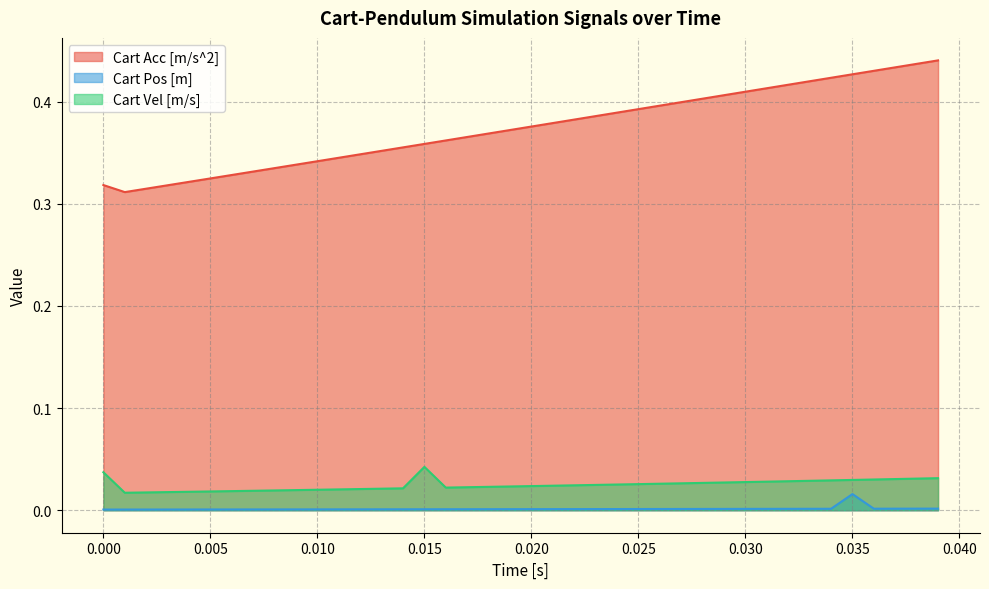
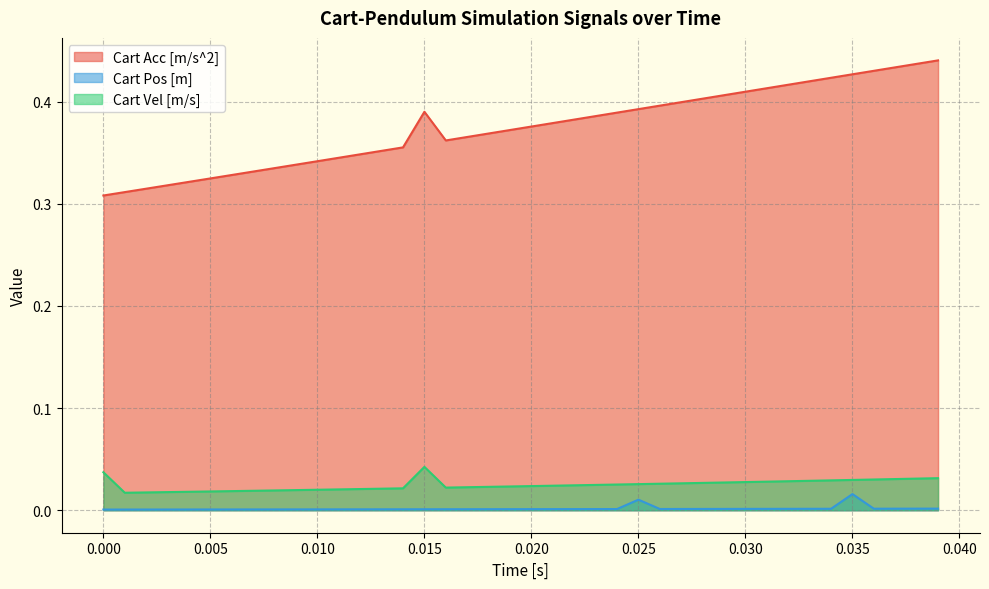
  {
    "Cart Acc [m/s^2]": {
-     "0.000": 0.318,
+     "0.000": 0.308,
      "0.005": 0.325,
      "0.010": 0.342,
-     "0.015": 0.359,
+     "0.015": 0.390,
      "0.020": 0.376,
      "0.025": 0.393,
      "0.030": 0.410,
      "0.035": 0.427
    },
    "Cart Pos [m]": {
      "0.000": 0.001,
      "0.005": 0.001,
      "0.010": 0.001,
      "0.015": 0.001,
      "0.020": 0.001,
-     "0.025": 0.001,
+     "0.025": 0.010,
      "0.030": 0.001,
      "0.035": 0.016
    },
    "Cart Vel [m/s]": {
      "0.000": 0.037,
      "0.005": 0.018,
      "0.010": 0.020,
      "0.015": 0.042,
      "0.020": 0.024,
      "0.025": 0.026,
      "0.030": 0.028,
      "0.035": 0.030
    }
  }
